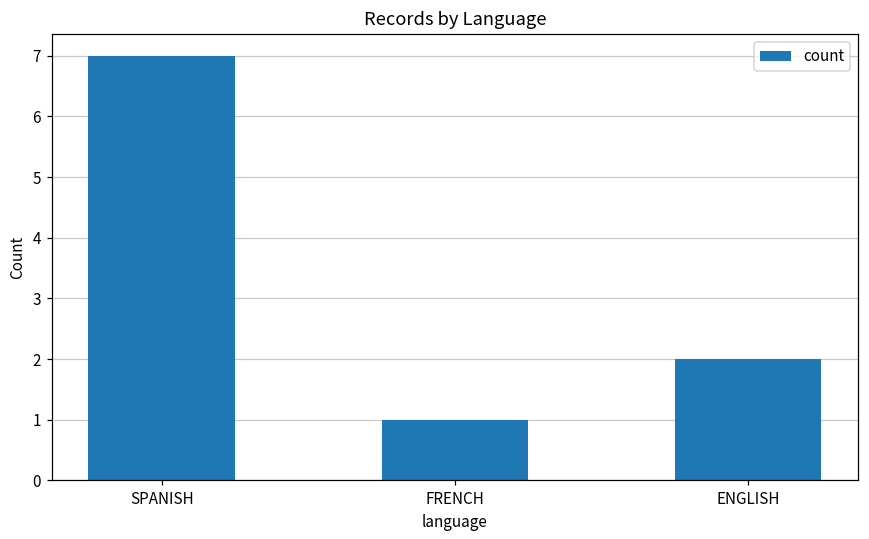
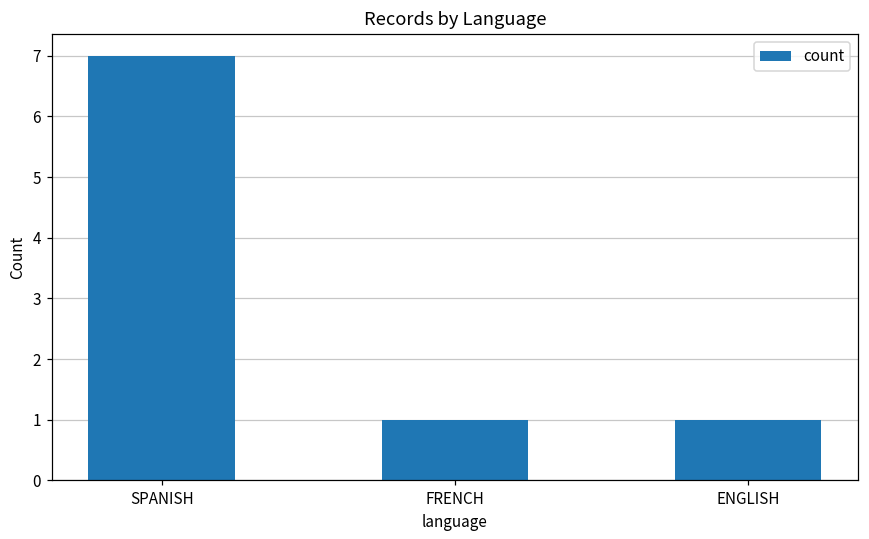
  {
    "SPANISH": 7,
    "FRENCH": 1,
-   "ENGLISH": 2
+   "ENGLISH": 1
  }
